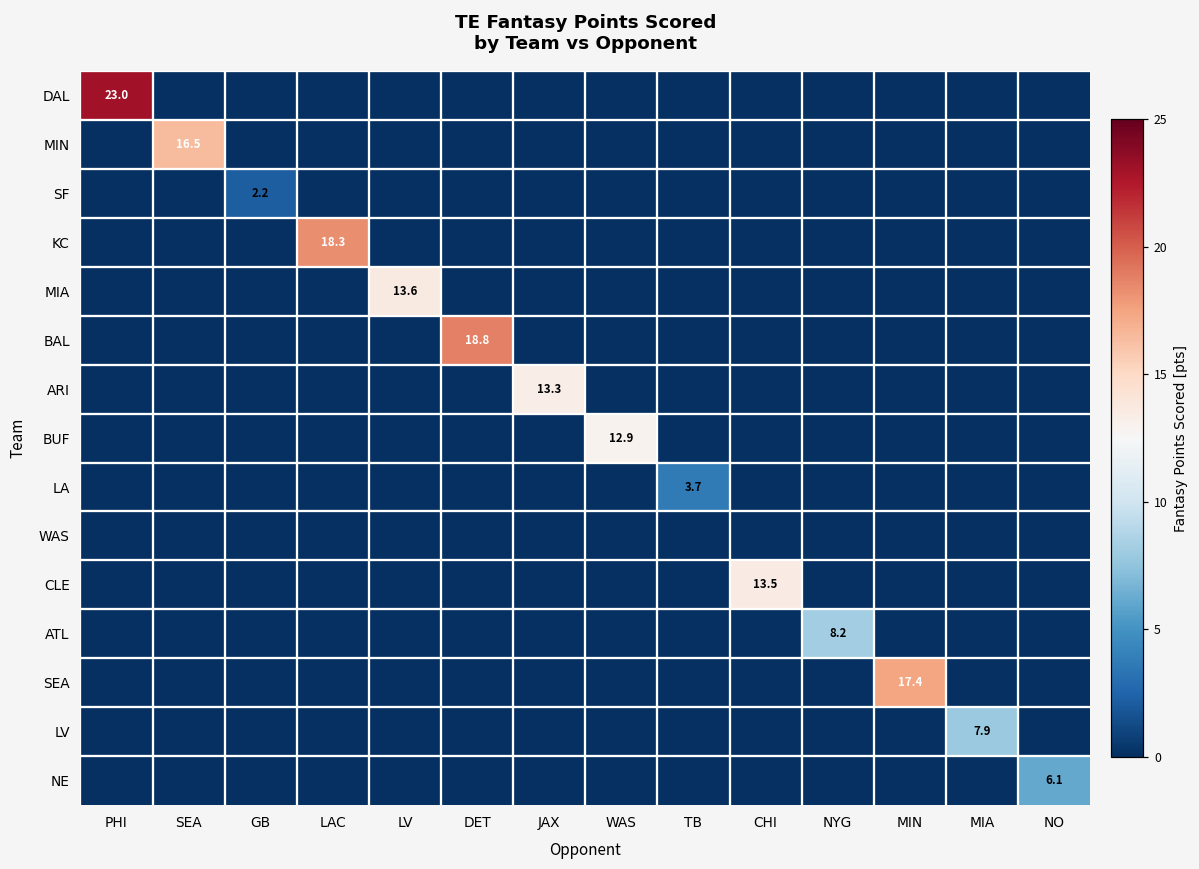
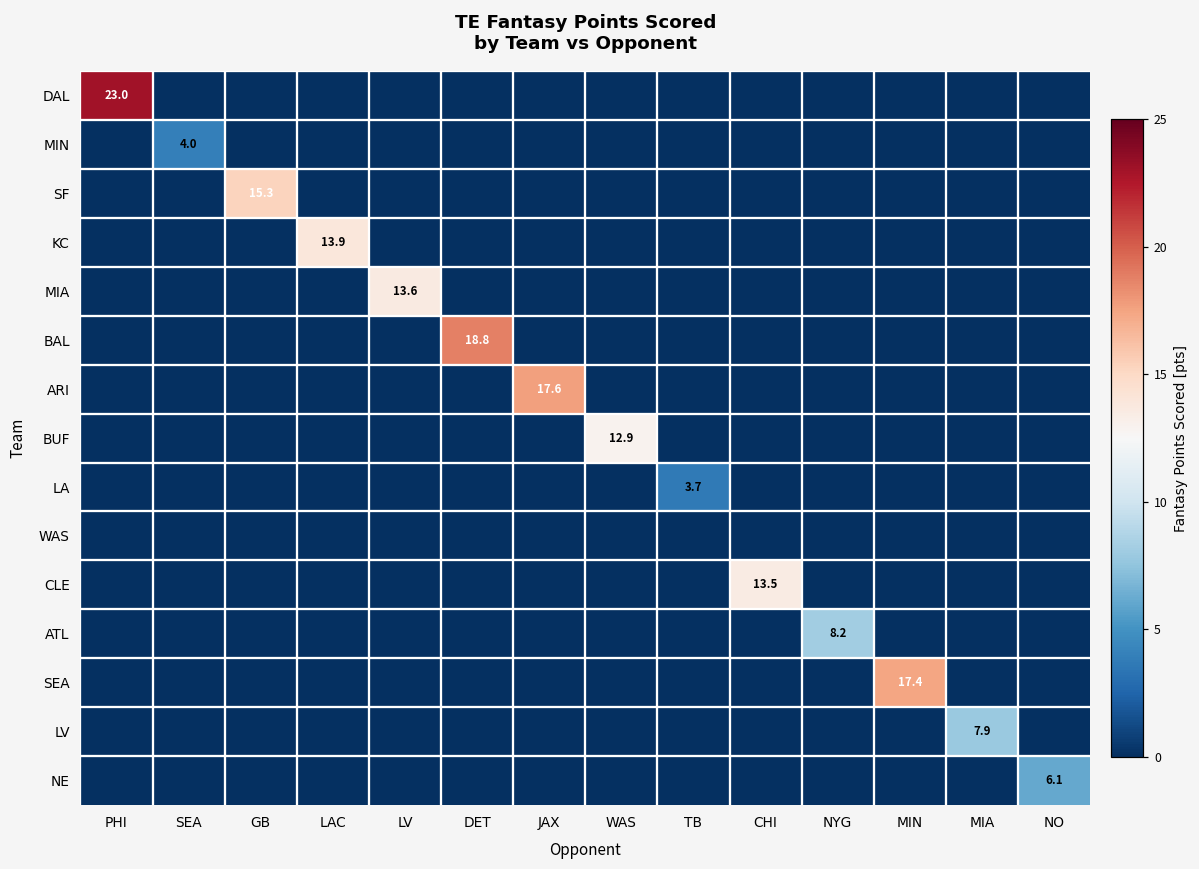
  {
    "DAL": {
      "PHI": 23.0
    },
    "MIN": {
-     "SEA": 16.5
+     "SEA": 4.0
    },
    "SF": {
-     "GB": 2.2
+     "GB": 15.3
    },
    "KC": {
-     "LAC": 18.3
+     "LAC": 13.9
    },
    "MIA": {
      "LV": 13.6
    },
    "BAL": {
      "DET": 18.8
    },
    "ARI": {
-     "JAX": 13.3
+     "JAX": 17.6
    },
    "BUF": {
      "WAS": 12.9
    },
    "LA": {
      "TB": 3.7
    },
    "CLE": {
      "CHI": 13.5
    },
    "ATL": {
      "NYG": 8.2
    },
    "SEA": {
      "MIN": 17.4
    },
    "LV": {
      "MIA": 7.9
    },
    "NE": {
      "NO": 6.1
    }
  }
